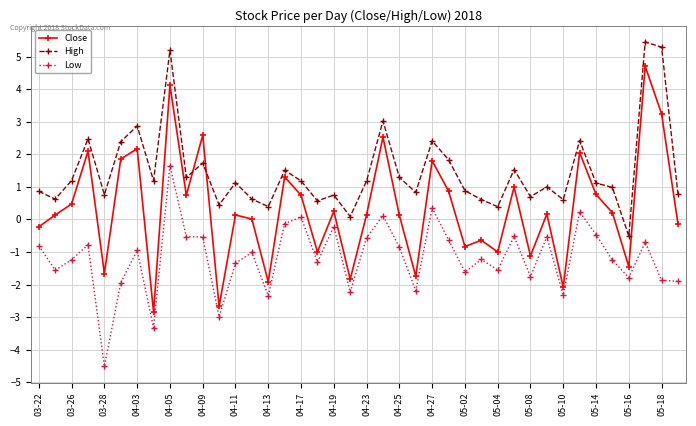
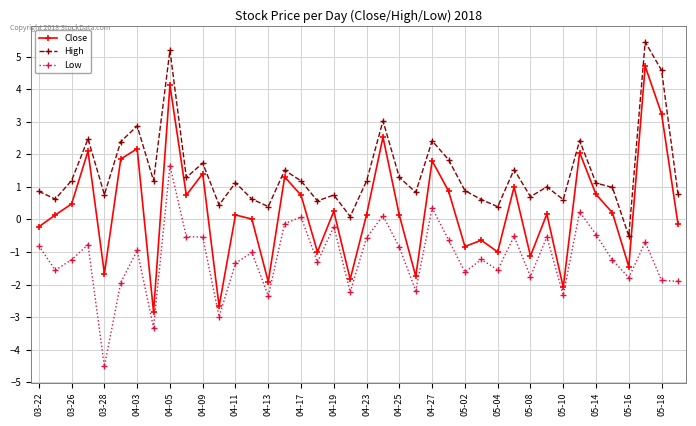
  {
    "Close": {
      "03-22": -0.2,
      "03-26": 0.5,
      "03-28": -1.7,
      "04-03": 2.2,
      "04-05": 4.1,
-     "04-09": 2.6,
+     "04-09": 1.4,
      "04-11": 0.1,
      "04-13": -1.9,
      "04-17": 0.7,
      "04-19": 0.2,
      "04-23": 0.1,
      "04-25": 0.1,
      "04-27": 1.8,
      "05-02": -0.8,
      "05-04": -1.0,
      "05-08": -1.1,
      "05-10": -2.1,
      "05-14": 0.8,
      "05-16": -1.5,
      "05-18": 3.2
    },
    "High": {
      "03-22": 0.9,
      "03-26": 1.2,
      "03-28": 0.8,
      "04-03": 2.9,
      "04-05": 5.2,
      "04-09": 1.7,
      "04-11": 1.1,
      "04-13": 0.4,
      "04-17": 1.2,
      "04-19": 0.7,
      "04-23": 1.2,
      "04-25": 1.3,
      "04-27": 2.4,
      "05-02": 0.9,
      "05-04": 0.4,
      "05-08": 0.7,
      "05-10": 0.6,
      "05-14": 1.1,
      "05-16": -0.5,
-     "05-18": 5.3
+     "05-18": 4.6
    },
    "Low": {
      "03-22": -0.8,
      "03-26": -1.2,
      "03-28": -4.5,
      "04-03": -1.0,
      "04-05": 1.7,
      "04-09": -0.5,
      "04-11": -1.3,
      "04-13": -2.3,
      "04-17": 0.1,
      "04-19": -0.2,
      "04-23": -0.6,
      "04-25": -0.9,
      "04-27": 0.4,
      "05-02": -1.6,
      "05-04": -1.6,
      "05-08": -1.8,
      "05-10": -2.3,
      "05-14": -0.5,
      "05-16": -1.8,
      "05-18": -1.9
    }
  }
